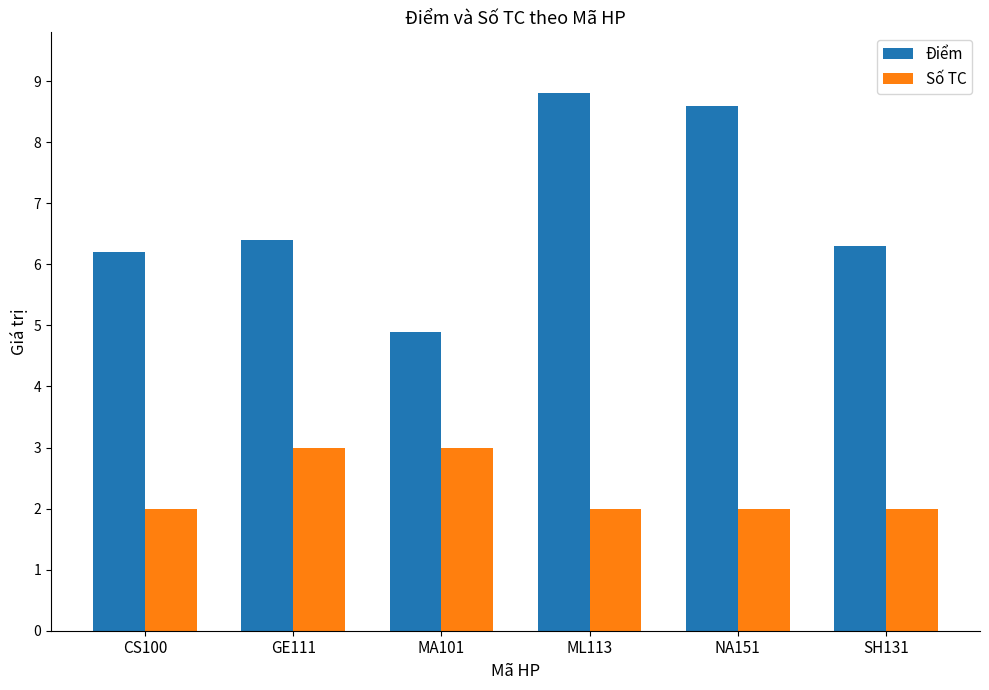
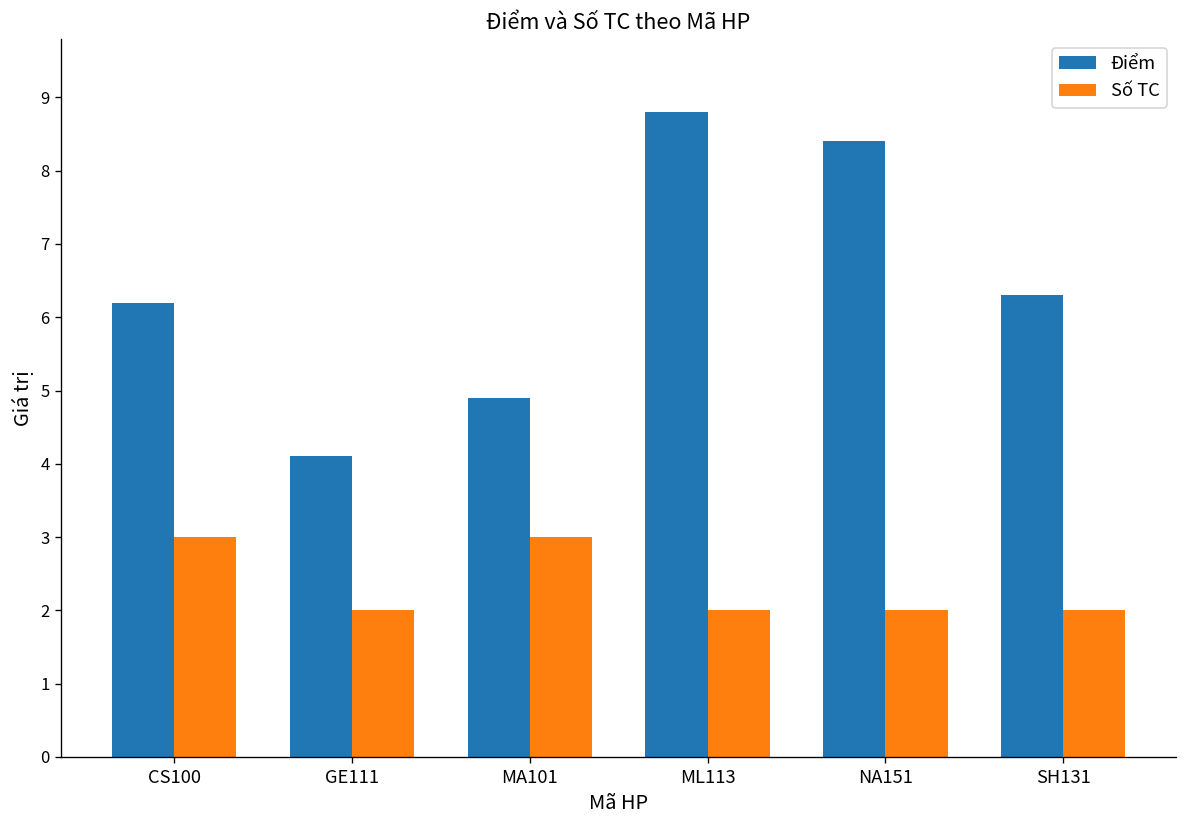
  {
    "Điểm": {
      "CS100": 6.2,
-     "GE111": 6.4,
+     "GE111": 4.1,
      "MA101": 4.9,
      "ML113": 8.8,
-     "NA151": 8.6,
+     "NA151": 8.4,
      "SH131": 6.3
    },
    "Số TC": {
-     "CS100": 2,
-     "GE111": 3,
+     "CS100": 3,
+     "GE111": 2,
      "MA101": 3,
      "ML113": 2,
      "NA151": 2,
      "SH131": 2
    }
  }
